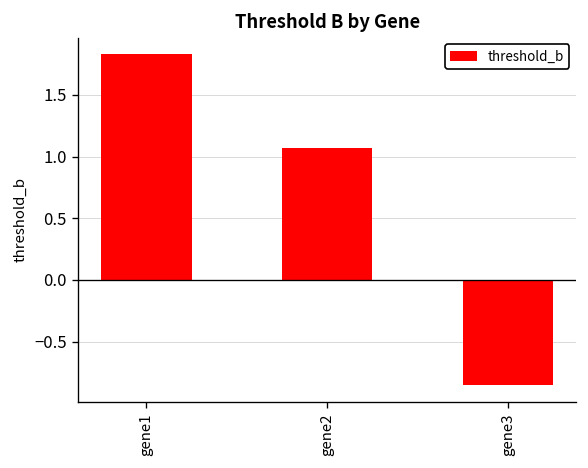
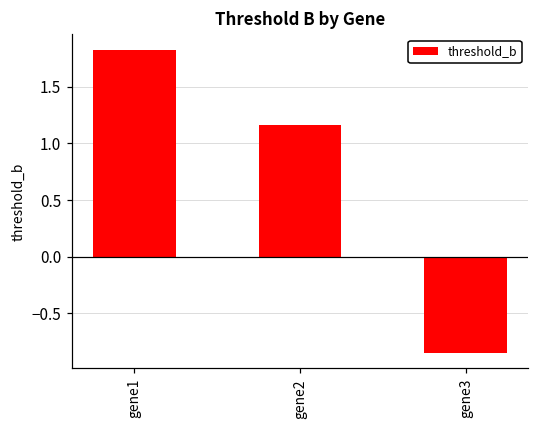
  {
    "gene1": 1.83,
-   "gene2": 1.07,
+   "gene2": 1.17,
    "gene3": -0.86
  }
